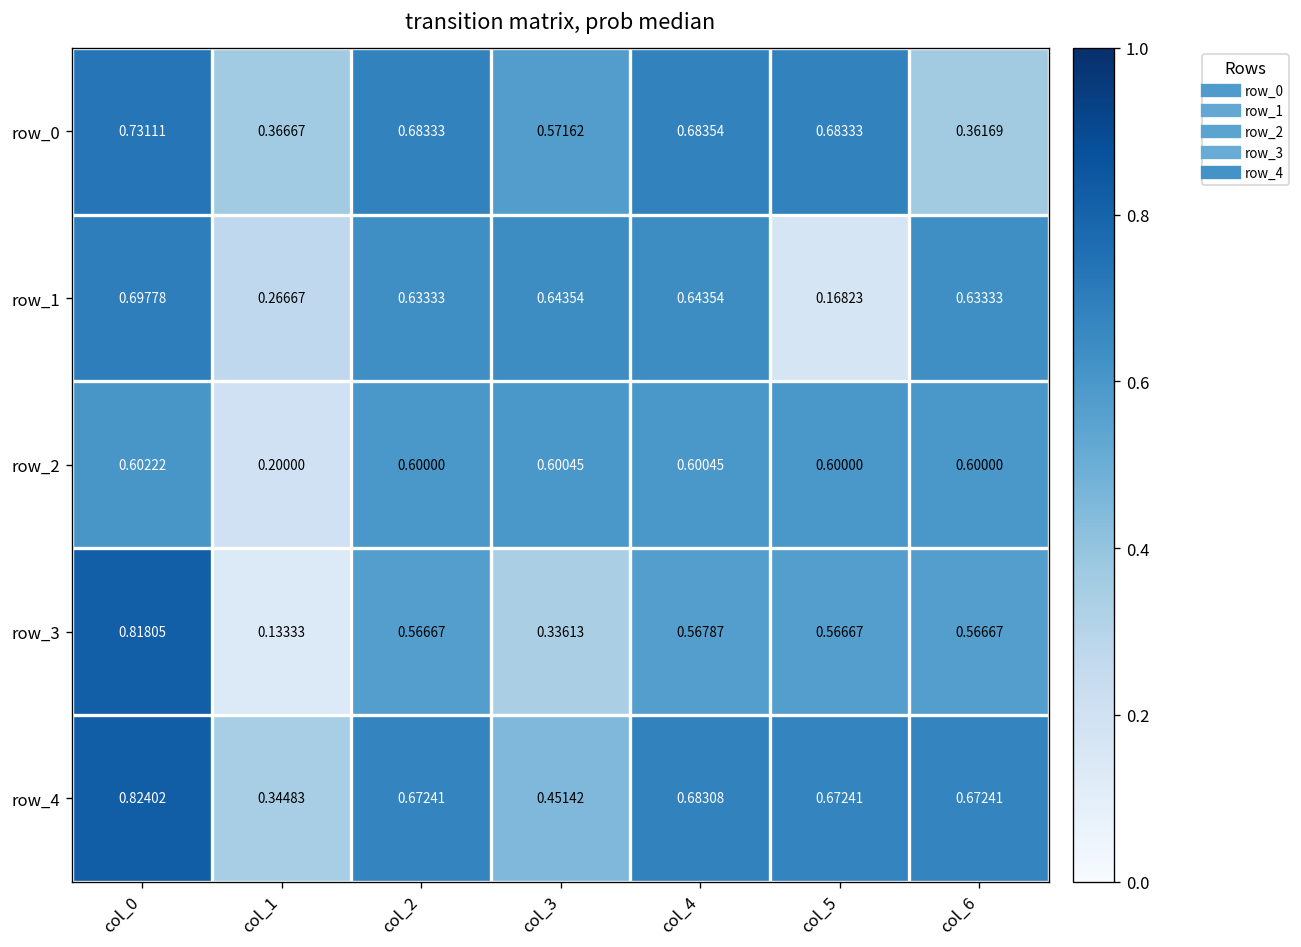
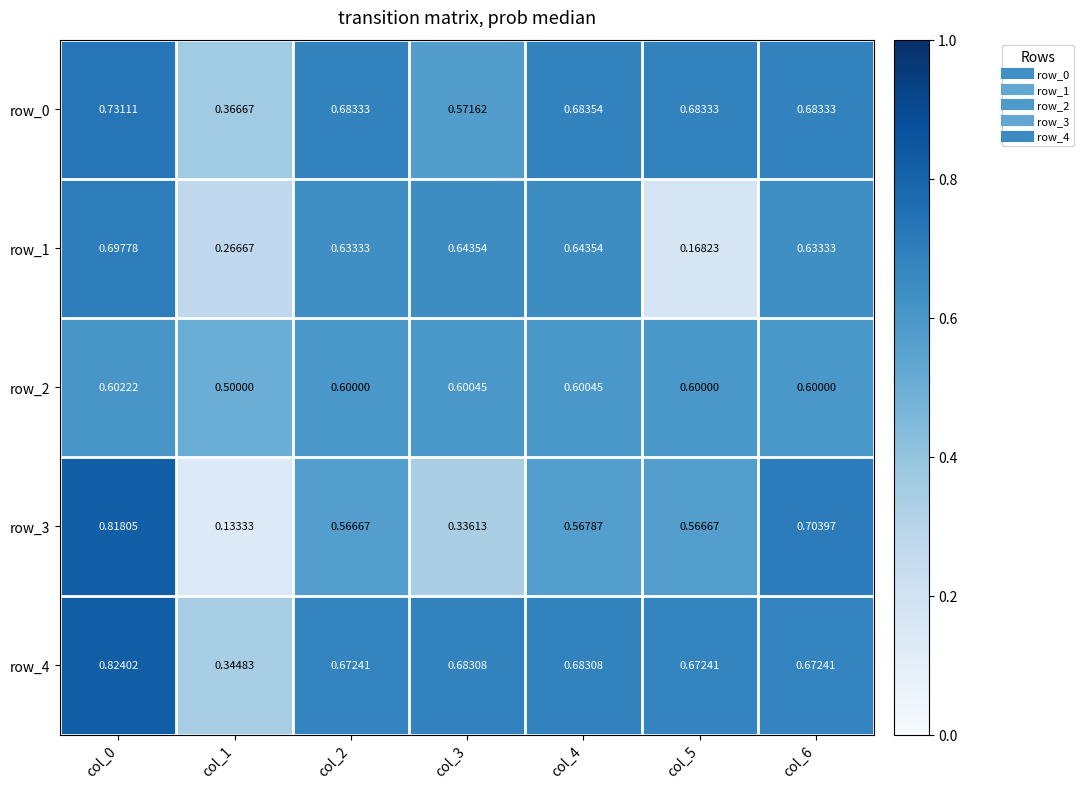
  {
    "row_0": {
      "col_0": 0.73111,
      "col_1": 0.36667,
      "col_2": 0.68333,
      "col_3": 0.57162,
      "col_4": 0.68354,
      "col_5": 0.68333,
-     "col_6": 0.36169
+     "col_6": 0.68333
    },
    "row_1": {
      "col_0": 0.69778,
      "col_1": 0.26667,
      "col_2": 0.63333,
      "col_3": 0.64354,
      "col_4": 0.64354,
      "col_5": 0.16823,
      "col_6": 0.63333
    },
    "row_2": {
      "col_0": 0.60222,
-     "col_1": 0.20000,
+     "col_1": 0.50000,
      "col_2": 0.60000,
      "col_3": 0.60045,
      "col_4": 0.60045,
      "col_5": 0.60000,
      "col_6": 0.60000
    },
    "row_3": {
      "col_0": 0.81805,
      "col_1": 0.13333,
      "col_2": 0.56667,
      "col_3": 0.33613,
      "col_4": 0.56787,
      "col_5": 0.56667,
-     "col_6": 0.56667
+     "col_6": 0.70397
    },
    "row_4": {
      "col_0": 0.82402,
      "col_1": 0.34483,
      "col_2": 0.67241,
-     "col_3": 0.45142,
+     "col_3": 0.68308,
      "col_4": 0.68308,
      "col_5": 0.67241,
      "col_6": 0.67241
    }
  }
